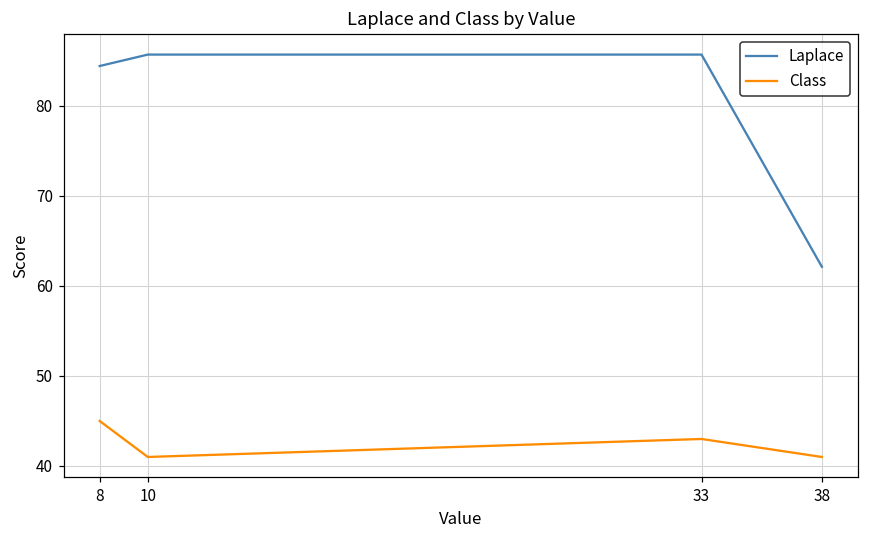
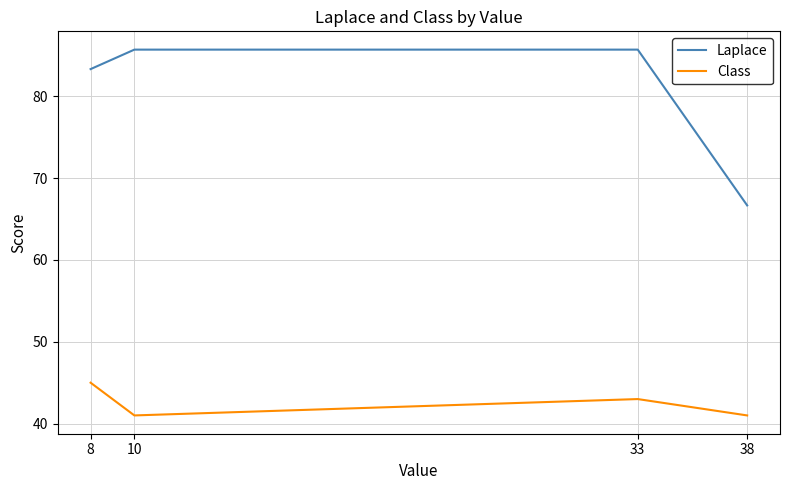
  {
    "Laplace": {
-     "8": 84,
+     "8": 83,
      "10": 86,
      "33": 86,
-     "38": 62
+     "38": 67
    },
    "Class": {
      "8": 45,
      "10": 41,
      "33": 43,
      "38": 41
    }
  }
